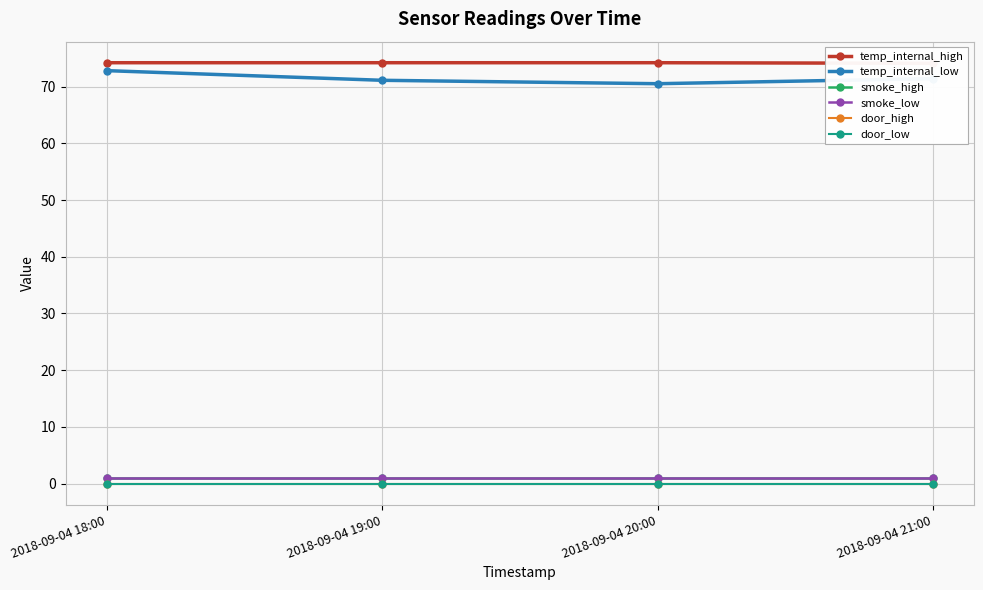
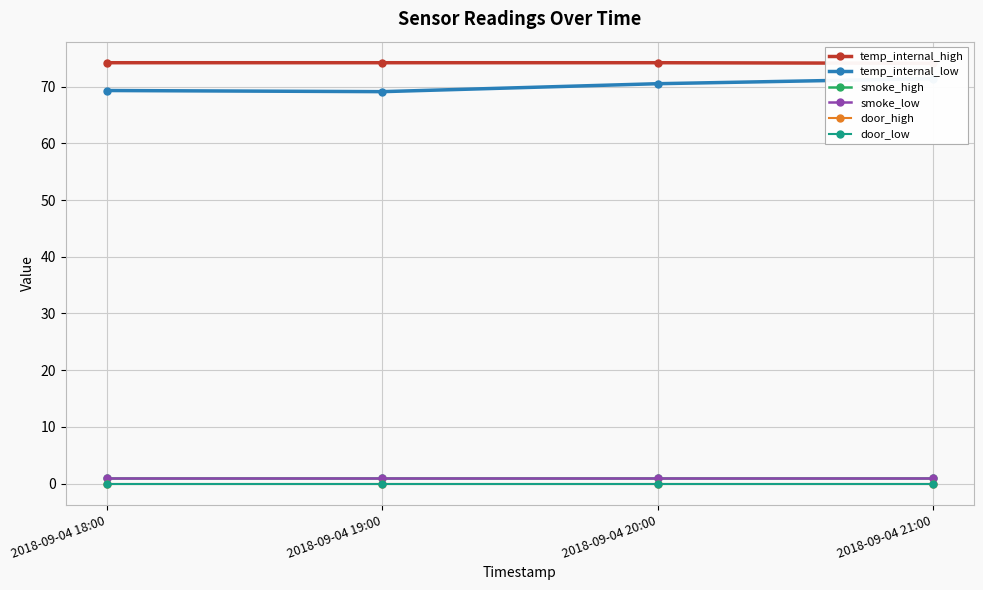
  {
    "temp_internal_high": {
      "2018-09-04 18:00": 74,
      "2018-09-04 19:00": 74,
      "2018-09-04 20:00": 74
    },
    "temp_internal_low": {
-     "2018-09-04 18:00": 73,
-     "2018-09-04 19:00": 71,
+     "2018-09-04 18:00": 69,
+     "2018-09-04 19:00": 69,
      "2018-09-04 20:00": 71
    },
    "smoke_low": {
      "2018-09-04 18:00": 1,
      "2018-09-04 19:00": 1,
      "2018-09-04 20:00": 1,
      "2018-09-04 21:00": 1
    },
    "door_low": {
      "2018-09-04 18:00": 0,
      "2018-09-04 19:00": 0,
      "2018-09-04 20:00": 0,
      "2018-09-04 21:00": 0
    }
  }
